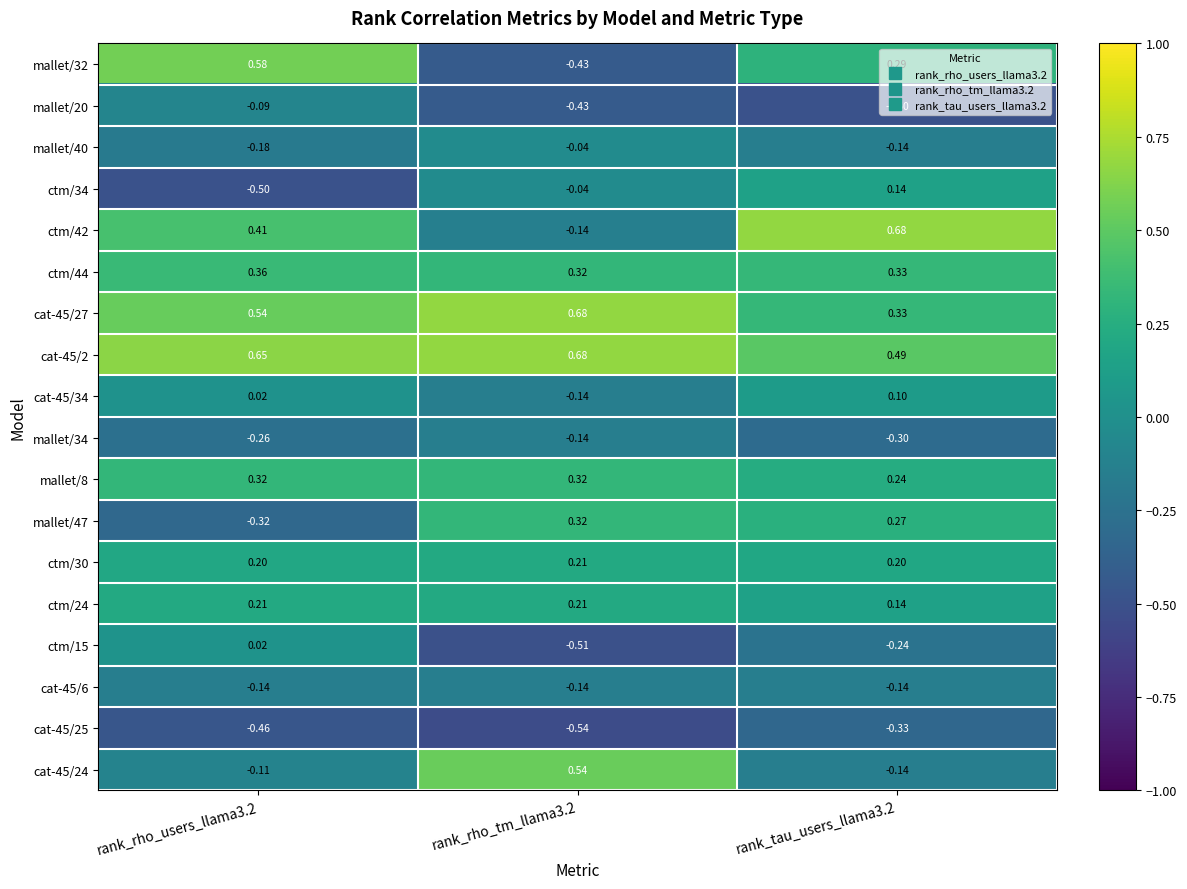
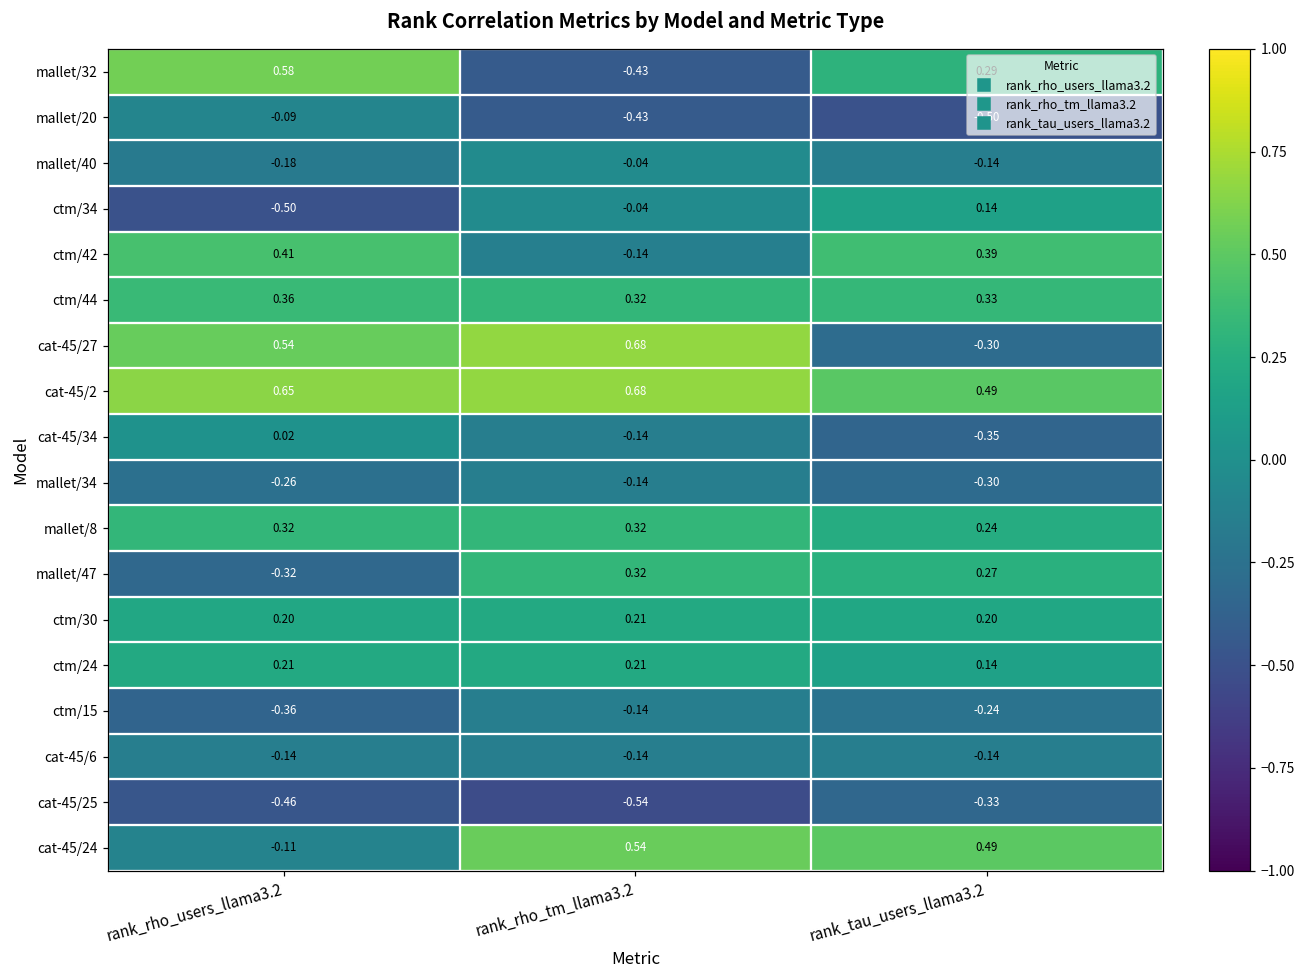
  {
    "mallet/32": {
      "rank_rho_users_llama3.2": 0.58,
      "rank_rho_tm_llama3.2": -0.43
    },
    "mallet/20": {
      "rank_rho_users_llama3.2": -0.09,
      "rank_rho_tm_llama3.2": -0.43
    },
    "mallet/40": {
      "rank_rho_users_llama3.2": -0.18,
      "rank_rho_tm_llama3.2": -0.04,
      "rank_tau_users_llama3.2": -0.14
    },
    "ctm/34": {
      "rank_rho_users_llama3.2": -0.50,
      "rank_rho_tm_llama3.2": -0.04,
      "rank_tau_users_llama3.2": 0.14
    },
    "ctm/42": {
      "rank_rho_users_llama3.2": 0.41,
      "rank_rho_tm_llama3.2": -0.14,
-     "rank_tau_users_llama3.2": 0.68
+     "rank_tau_users_llama3.2": 0.39
    },
    "ctm/44": {
      "rank_rho_users_llama3.2": 0.36,
      "rank_rho_tm_llama3.2": 0.32,
      "rank_tau_users_llama3.2": 0.33
    },
    "cat-45/27": {
      "rank_rho_users_llama3.2": 0.54,
      "rank_rho_tm_llama3.2": 0.68,
-     "rank_tau_users_llama3.2": 0.33
+     "rank_tau_users_llama3.2": -0.30
    },
    "cat-45/2": {
      "rank_rho_users_llama3.2": 0.65,
      "rank_rho_tm_llama3.2": 0.68,
      "rank_tau_users_llama3.2": 0.49
    },
    "cat-45/34": {
      "rank_rho_users_llama3.2": 0.02,
      "rank_rho_tm_llama3.2": -0.14,
-     "rank_tau_users_llama3.2": 0.10
+     "rank_tau_users_llama3.2": -0.35
    },
    "mallet/34": {
      "rank_rho_users_llama3.2": -0.26,
      "rank_rho_tm_llama3.2": -0.14,
      "rank_tau_users_llama3.2": -0.30
    },
    "mallet/8": {
      "rank_rho_users_llama3.2": 0.32,
      "rank_rho_tm_llama3.2": 0.32,
      "rank_tau_users_llama3.2": 0.24
    },
    "mallet/47": {
      "rank_rho_users_llama3.2": -0.32,
      "rank_rho_tm_llama3.2": 0.32,
      "rank_tau_users_llama3.2": 0.27
    },
    "ctm/30": {
      "rank_rho_users_llama3.2": 0.20,
      "rank_rho_tm_llama3.2": 0.21,
      "rank_tau_users_llama3.2": 0.20
    },
    "ctm/24": {
      "rank_rho_users_llama3.2": 0.21,
      "rank_rho_tm_llama3.2": 0.21,
      "rank_tau_users_llama3.2": 0.14
    },
    "ctm/15": {
-     "rank_rho_users_llama3.2": 0.02,
-     "rank_rho_tm_llama3.2": -0.51,
+     "rank_rho_users_llama3.2": -0.36,
+     "rank_rho_tm_llama3.2": -0.14,
      "rank_tau_users_llama3.2": -0.24
    },
    "cat-45/6": {
      "rank_rho_users_llama3.2": -0.14,
      "rank_rho_tm_llama3.2": -0.14,
      "rank_tau_users_llama3.2": -0.14
    },
    "cat-45/25": {
      "rank_rho_users_llama3.2": -0.46,
      "rank_rho_tm_llama3.2": -0.54,
      "rank_tau_users_llama3.2": -0.33
    },
    "cat-45/24": {
      "rank_rho_users_llama3.2": -0.11,
      "rank_rho_tm_llama3.2": 0.54,
-     "rank_tau_users_llama3.2": -0.14
+     "rank_tau_users_llama3.2": 0.49
    }
  }
